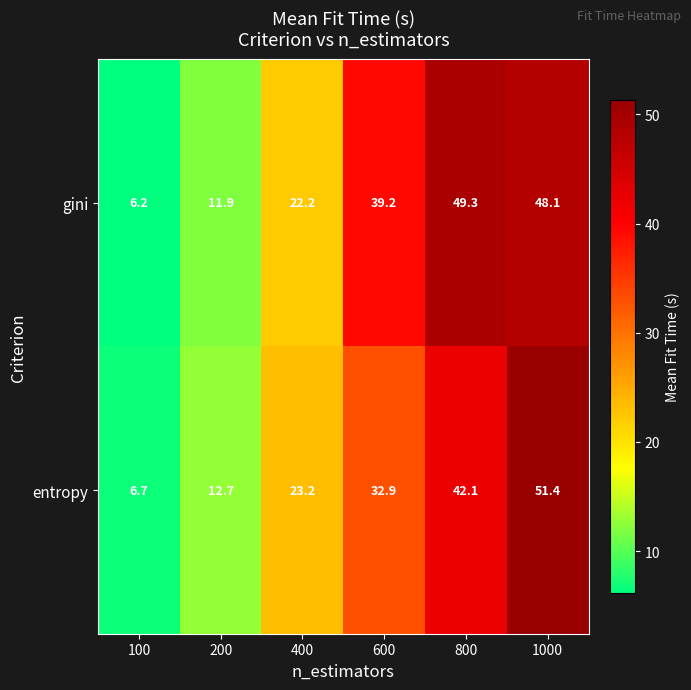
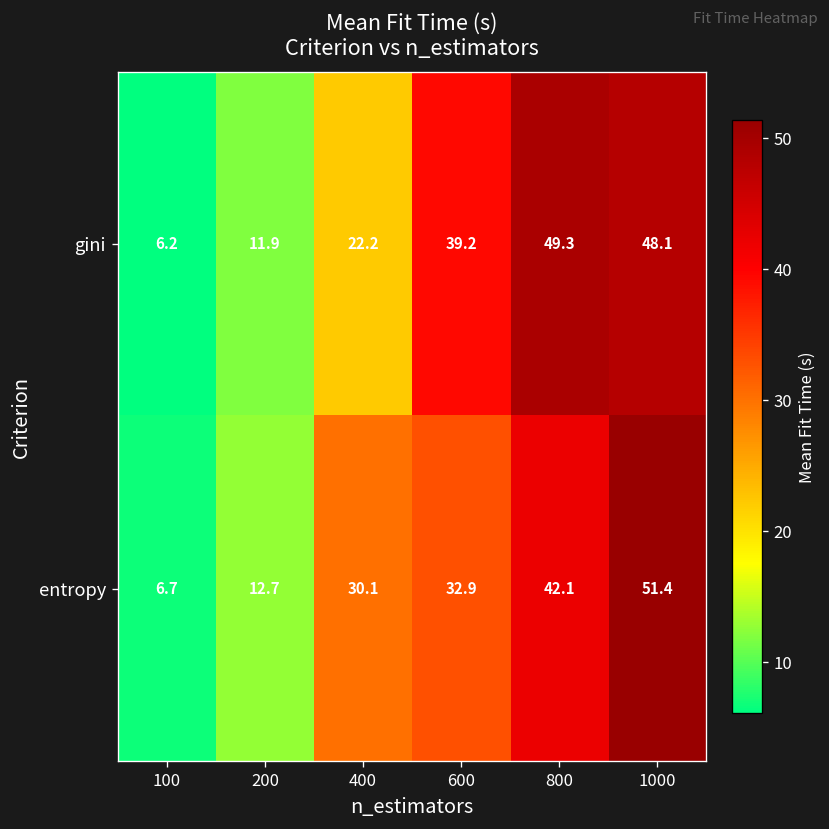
  {
    "gini": {
      "100": 6.2,
      "200": 11.9,
      "400": 22.2,
      "600": 39.2,
      "800": 49.3,
      "1000": 48.1
    },
    "entropy": {
      "100": 6.7,
      "200": 12.7,
-     "400": 23.2,
+     "400": 30.1,
      "600": 32.9,
      "800": 42.1,
      "1000": 51.4
    }
  }
